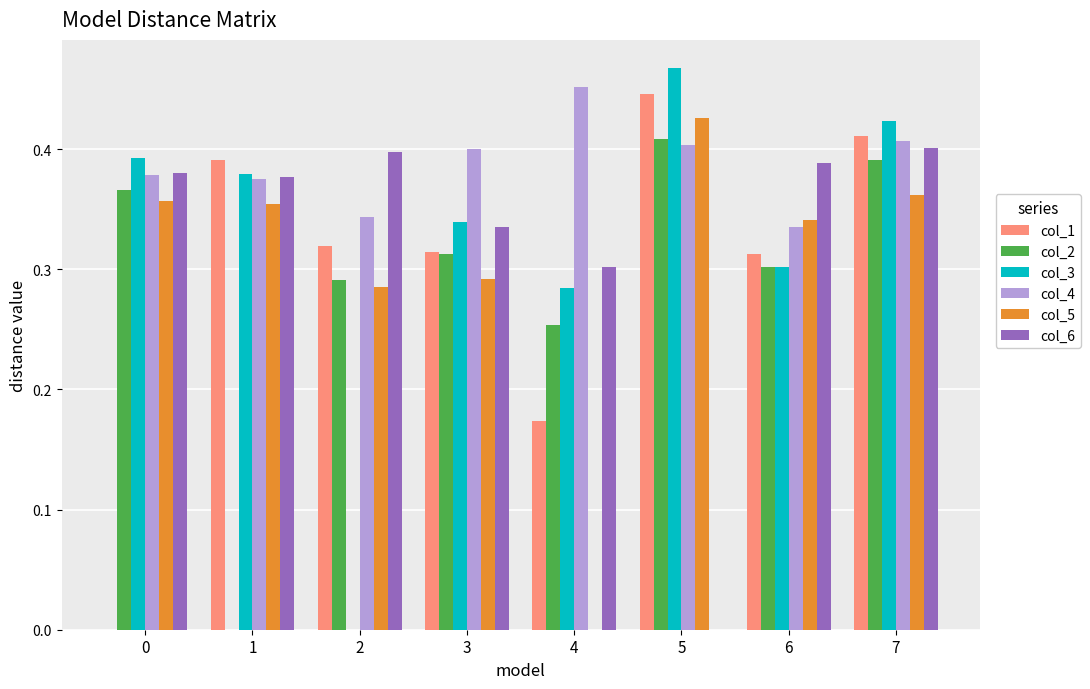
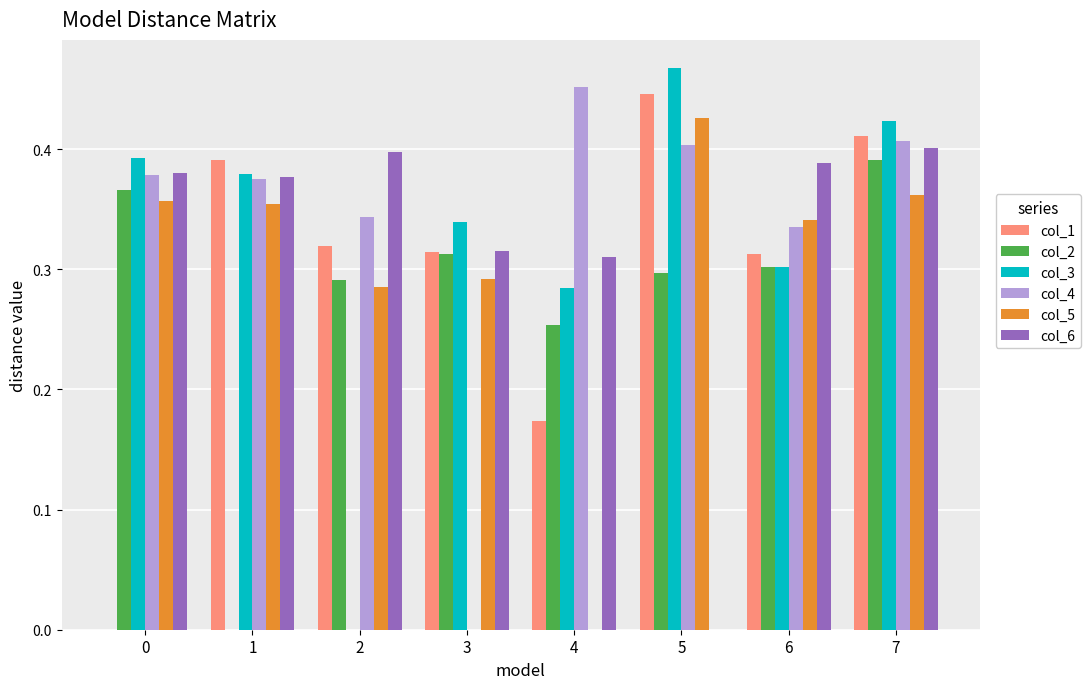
  {
    "col_1": {
      "0": 0.000,
      "1": 0.391,
      "2": 0.319,
      "3": 0.315,
      "4": 0.174,
      "5": 0.446,
      "6": 0.313,
      "7": 0.411
    },
    "col_2": {
      "0": 0.366,
      "1": 0.000,
      "2": 0.291,
      "3": 0.313,
      "4": 0.254,
-     "5": 0.408,
+     "5": 0.297,
      "6": 0.302,
      "7": 0.391
    },
    "col_3": {
      "0": 0.393,
      "1": 0.379,
      "2": 0.000,
      "3": 0.340,
      "4": 0.284,
      "5": 0.468,
      "6": 0.302,
      "7": 0.423
    },
    "col_4": {
      "0": 0.379,
      "1": 0.375,
      "2": 0.343,
-     "3": 0.4,
+     "3": 0.0,
      "4": 0.452,
      "5": 0.404,
      "6": 0.335,
      "7": 0.407
    },
    "col_5": {
      "0": 0.357,
      "1": 0.355,
      "2": 0.286,
      "3": 0.292,
      "4": 0.000,
      "5": 0.426,
      "6": 0.341,
      "7": 0.362
    },
    "col_6": {
      "0": 0.380,
      "1": 0.377,
      "2": 0.398,
-     "3": 0.335,
-     "4": 0.302,
+     "3": 0.316,
+     "4": 0.310,
      "5": 0.000,
      "6": 0.389,
      "7": 0.401
    }
  }
